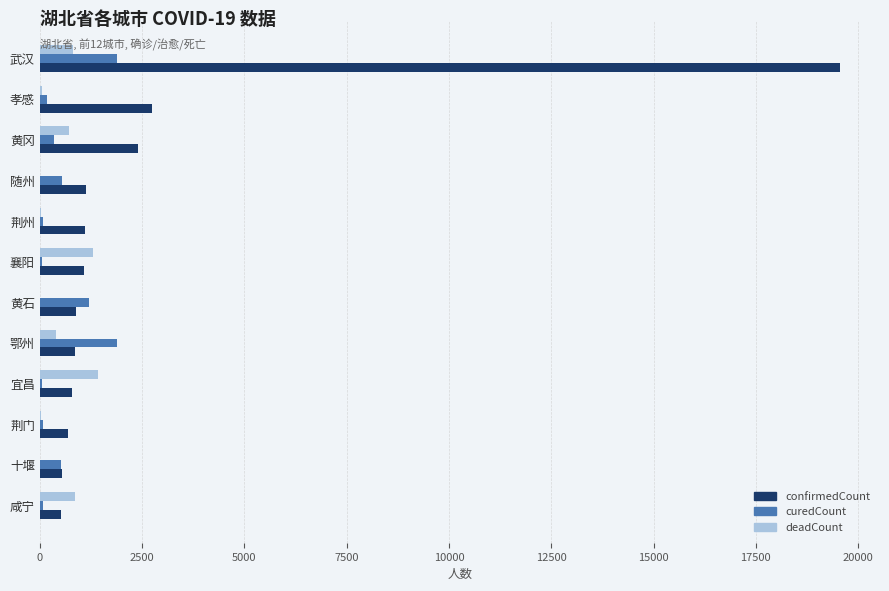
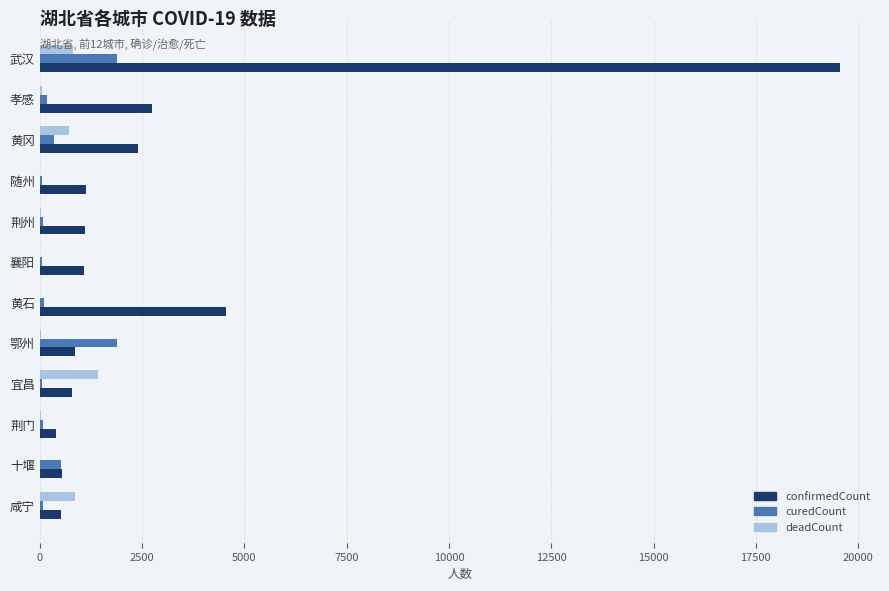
  {
    "confirmedCount": {
      "武汉": 19600,
      "孝感": 2800,
      "黄冈": 2400,
      "随州": 1100,
      "荆州": 1100,
      "襄阳": 1100,
-     "黄石": 900,
+     "黄石": 4600,
      "鄂州": 900,
      "宜昌": 800,
-     "荆门": 700,
+     "荆门": 400,
      "十堰": 500,
      "咸宁": 500
    },
    "curedCount": {
      "武汉": 1900,
      "孝感": 200,
      "黄冈": 300,
-     "随州": 500,
+     "随州": 100,
      "荆州": 100,
-     "黄石": 1200,
+     "黄石": 100,
      "鄂州": 1900,
      "宜昌": 100,
      "荆门": 100,
      "十堰": 500,
      "咸宁": 100
    },
    "deadCount": {
      "武汉": 800,
      "黄冈": 700,
-     "襄阳": 1300,
-     "鄂州": 400,
+     "襄阳": 0,
+     "鄂州": 0,
      "宜昌": 1400,
      "咸宁": 900
    }
  }
